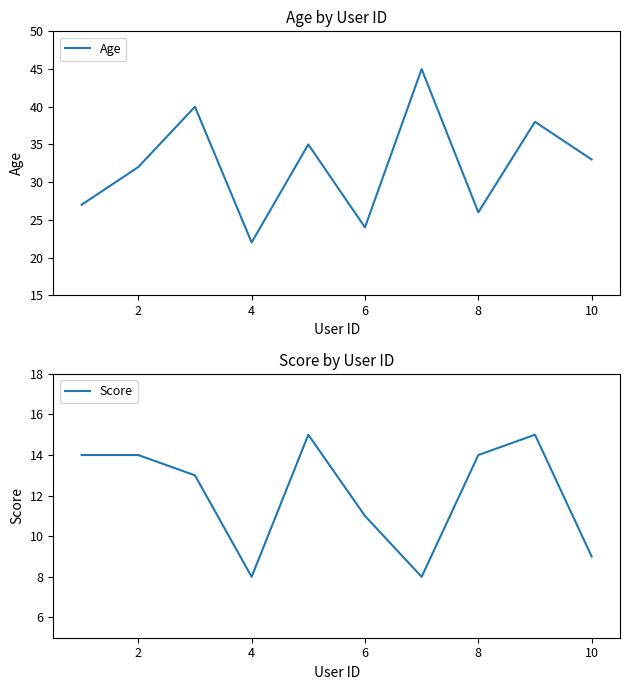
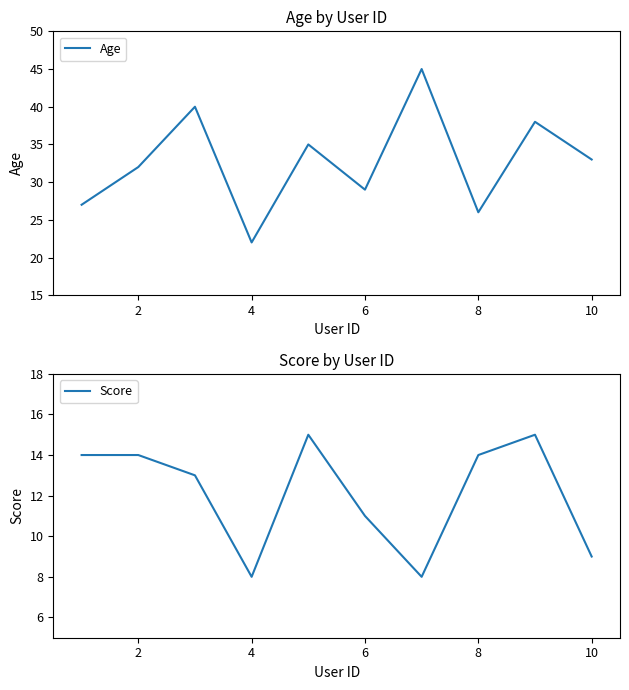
  {
    "Age by User ID": {
      "2": 32,
      "4": 22,
-     "6": 24,
+     "6": 29,
      "8": 26,
      "10": 33
    },
    "Score by User ID": {
      "2": 14.0,
      "4": 8.0,
      "6": 11.0,
      "8": 14.0,
      "10": 9.0
    }
  }
